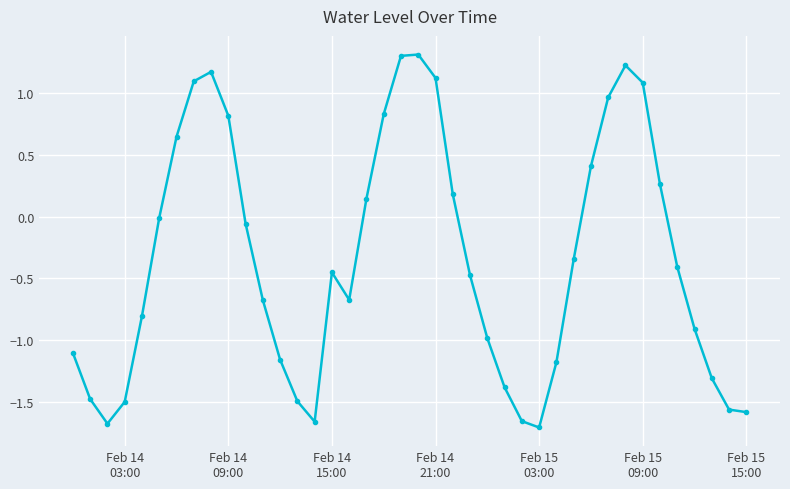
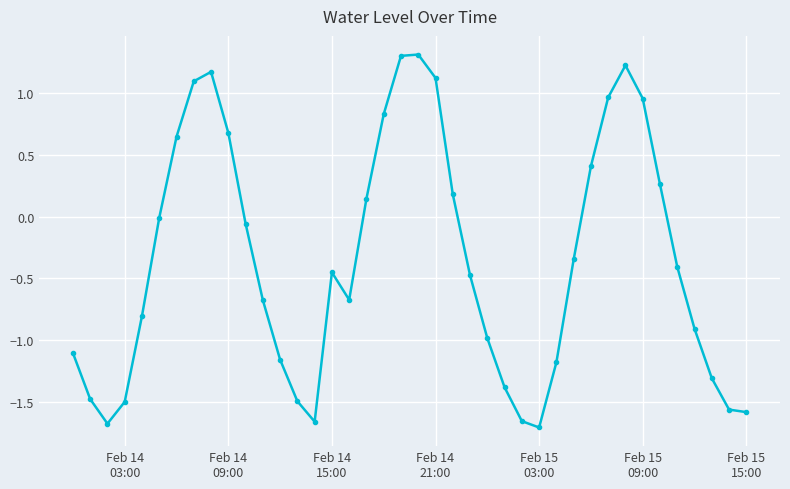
  {
    "Feb 14 03:00": -1.50,
-   "Feb 14 09:00": 0.82,
+   "Feb 14 09:00": 0.68,
    "Feb 14 15:00": -0.45,
    "Feb 14 21:00": 1.12,
    "Feb 15 03:00": -1.71,
-   "Feb 15 09:00": 1.09,
+   "Feb 15 09:00": 0.96,
    "Feb 15 15:00": -1.58
  }
